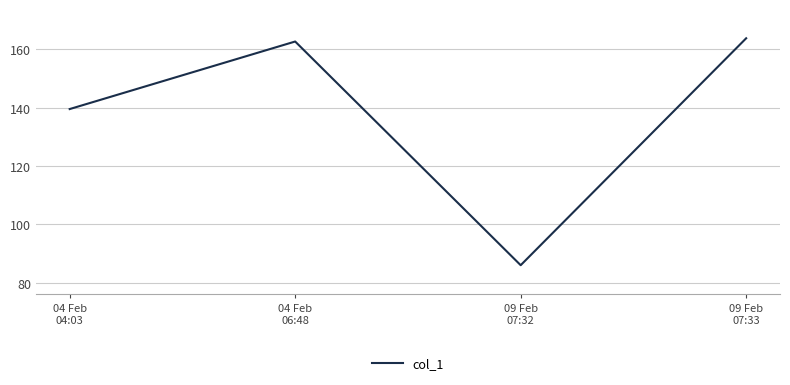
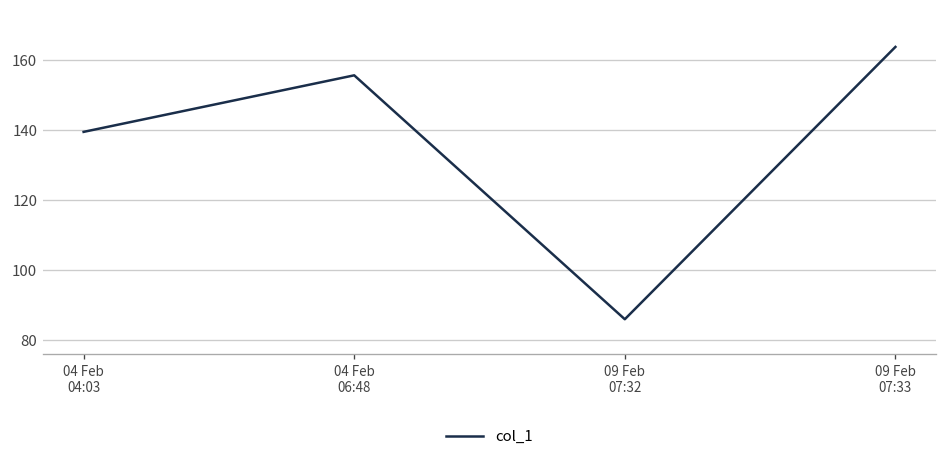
  {
    "04 Feb 04:03": 140,
-   "04 Feb 06:48": 163,
+   "04 Feb 06:48": 156,
    "09 Feb 07:32": 86,
    "09 Feb 07:33": 164
  }
